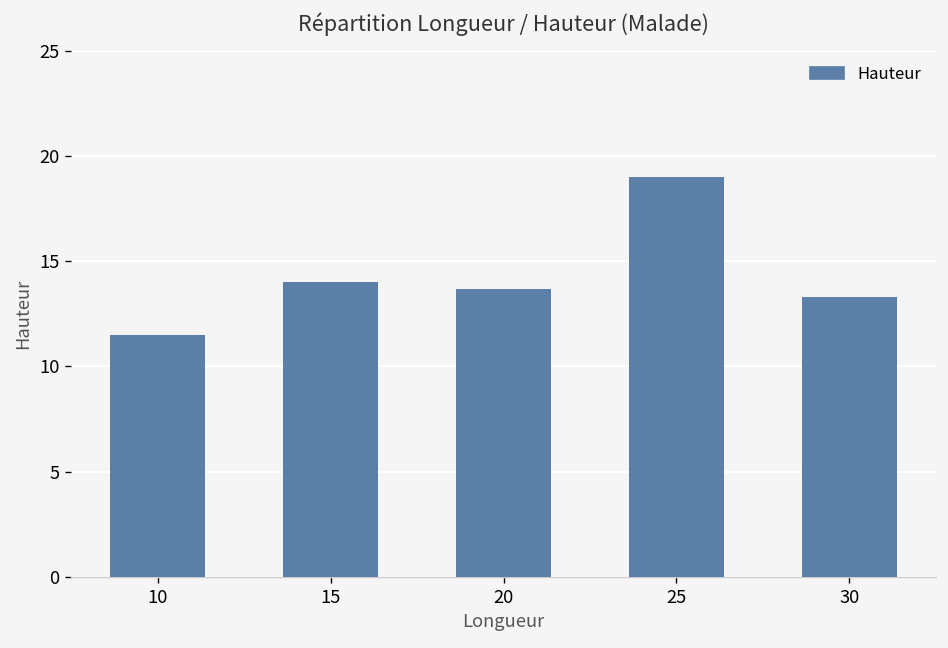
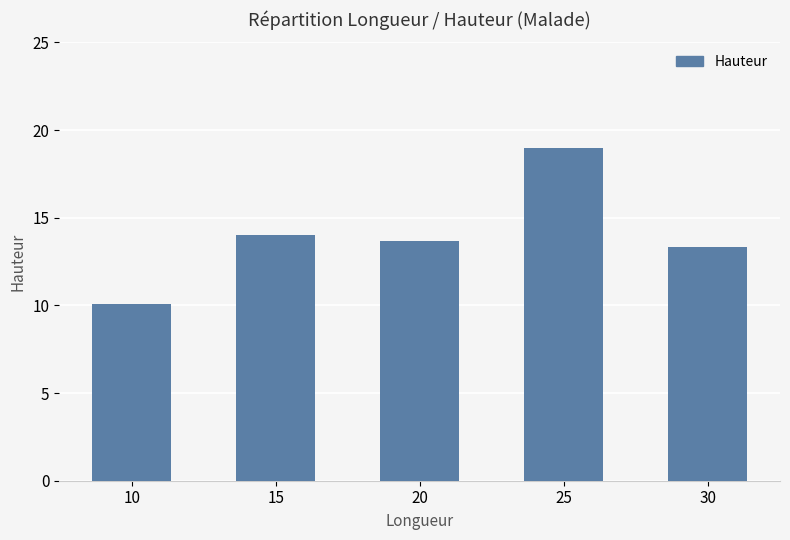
  {
-   "10": 11.5,
+   "10": 10.1,
    "15": 14.0,
    "20": 13.7,
    "25": 19.0,
    "30": 13.3
  }
